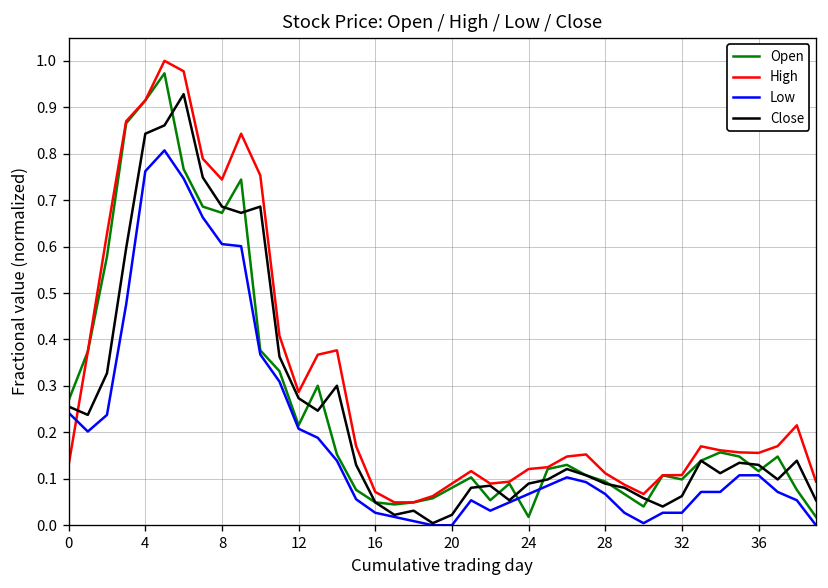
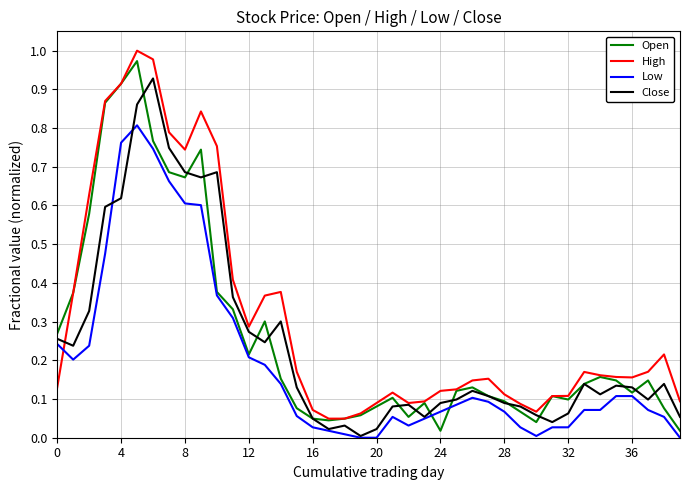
  {
    "Open": {
      "0": 0.27,
      "8": 0.67,
      "12": 0.22,
      "20": 0.08,
      "24": 0.02,
      "32": 0.10,
      "36": 0.12
    },
    "High": {
      "0": 0.13,
      "8": 0.74,
      "12": 0.29,
      "16": 0.07,
      "20": 0.09,
      "24": 0.12,
      "28": 0.11,
      "32": 0.11,
      "36": 0.16
    },
    "Low": {
      "0": 0.24,
      "4": 0.76,
      "8": 0.61,
      "12": 0.21,
      "16": 0.03,
      "20": 0.00,
      "24": 0.07,
      "28": 0.07,
      "32": 0.03,
      "36": 0.11
    },
    "Close": {
      "0": 0.26,
-     "4": 0.84,
+     "4": 0.62,
      "8": 0.69,
      "12": 0.27,
      "20": 0.02,
      "24": 0.09,
      "32": 0.06,
      "36": 0.13
    }
  }
